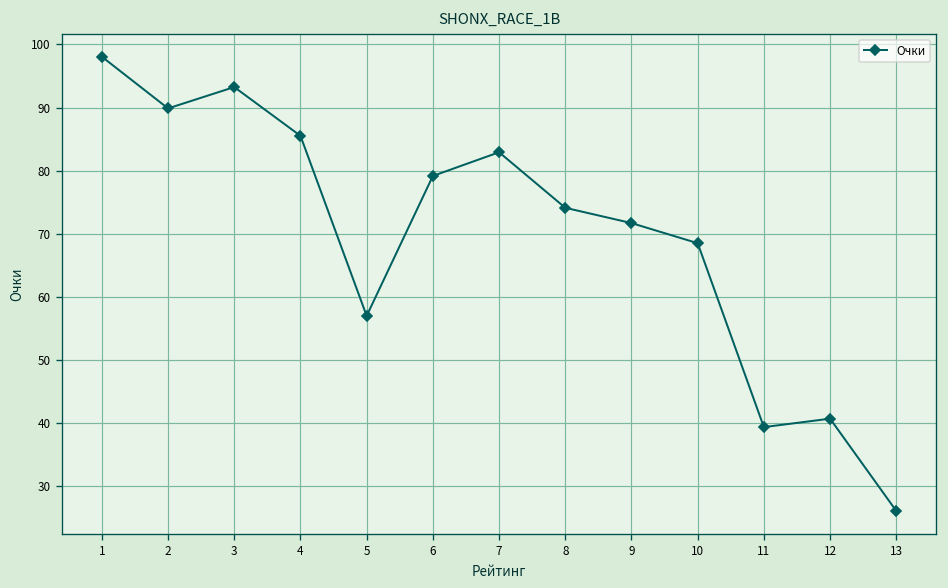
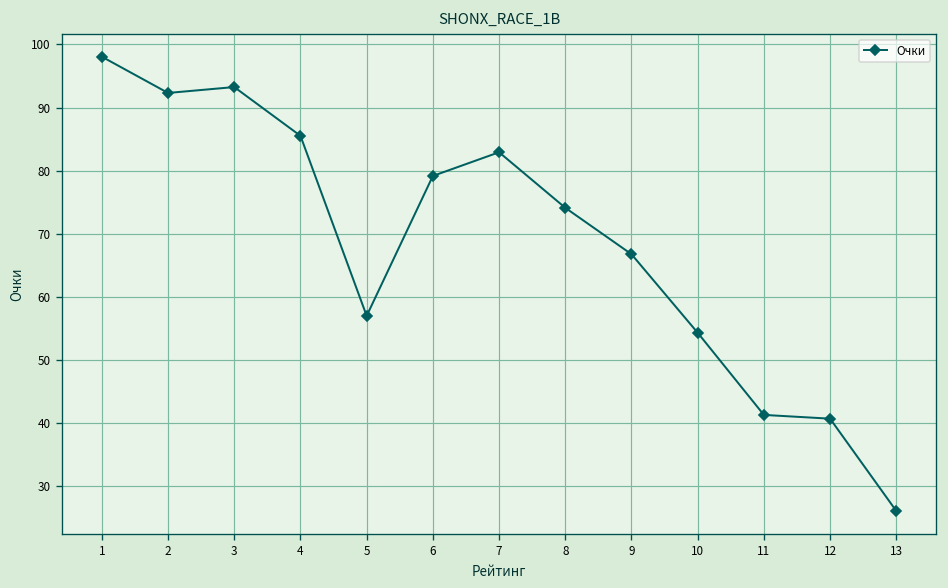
  {
    "1": 98,
-   "2": 90,
+   "2": 92,
    "3": 93,
    "4": 86,
    "5": 57,
    "6": 79,
    "7": 83,
    "8": 74,
-   "9": 72,
-   "10": 69,
-   "11": 39,
+   "9": 67,
+   "10": 54,
+   "11": 41,
    "12": 41,
    "13": 26
  }
